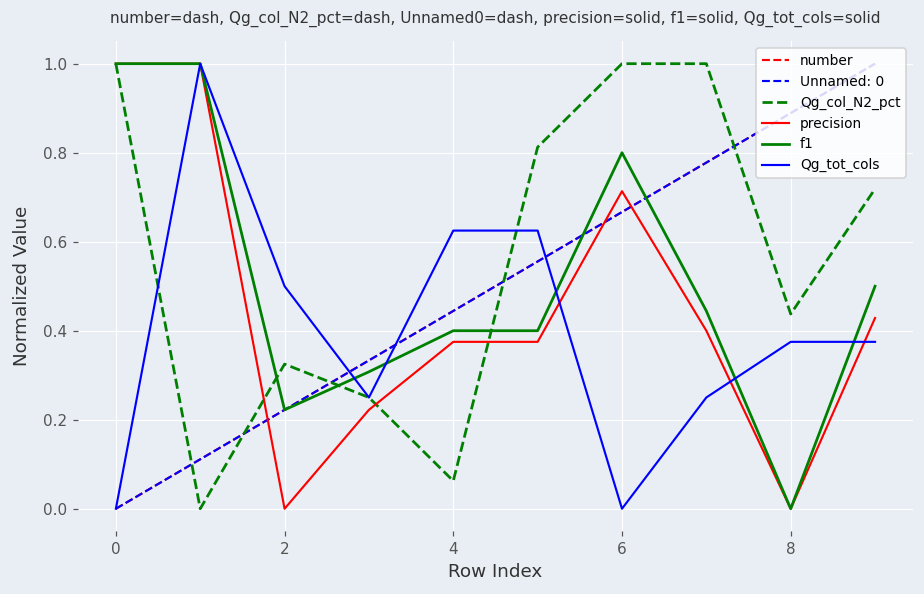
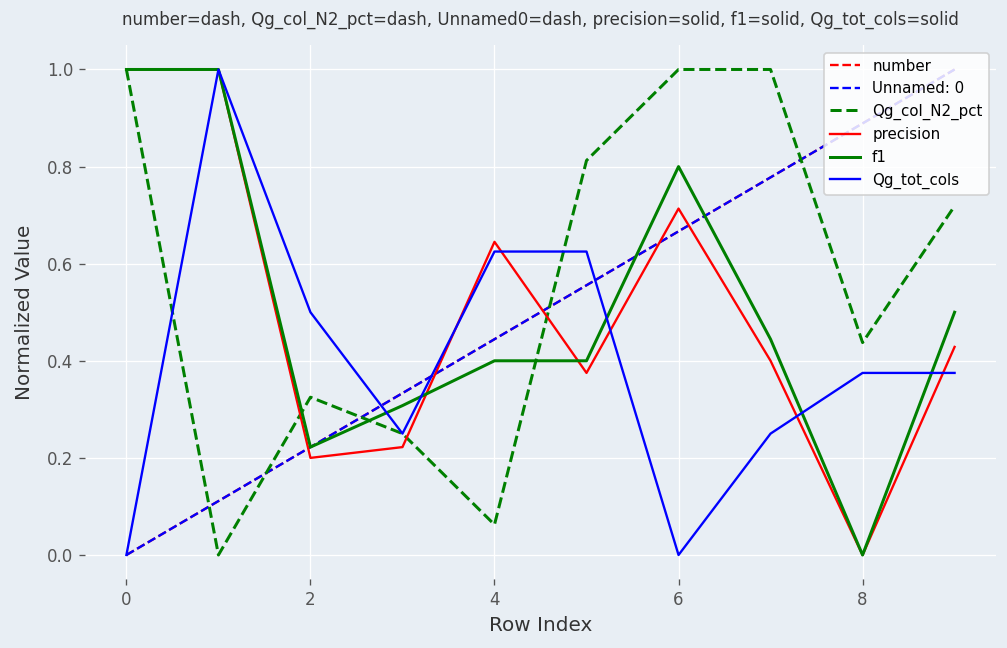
  {
    "precision": {
-     "2": 0.00,
-     "4": 0.37,
+     "2": 0.20,
+     "4": 0.64,
      "6": 0.71
    }
  }
